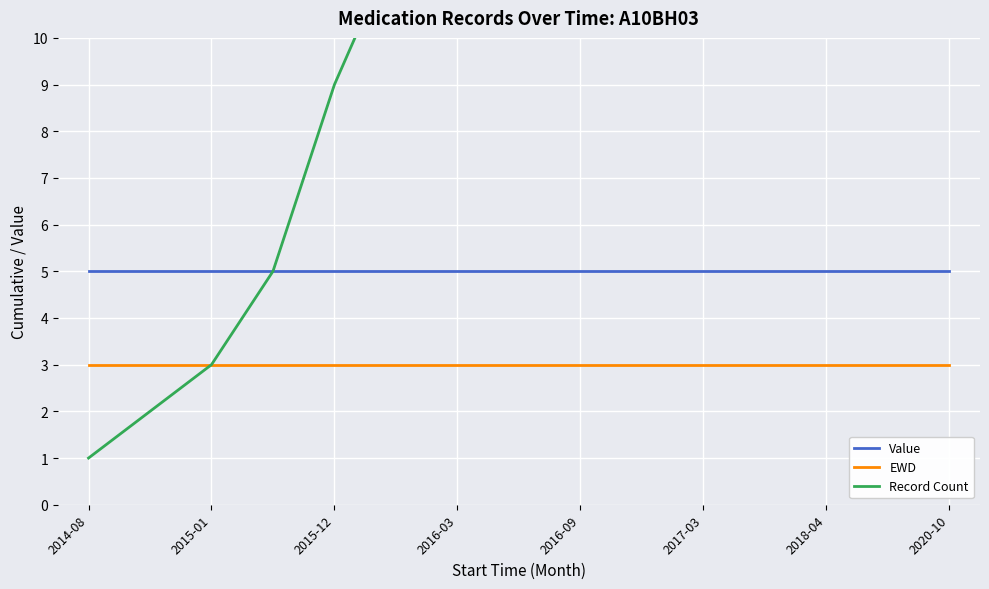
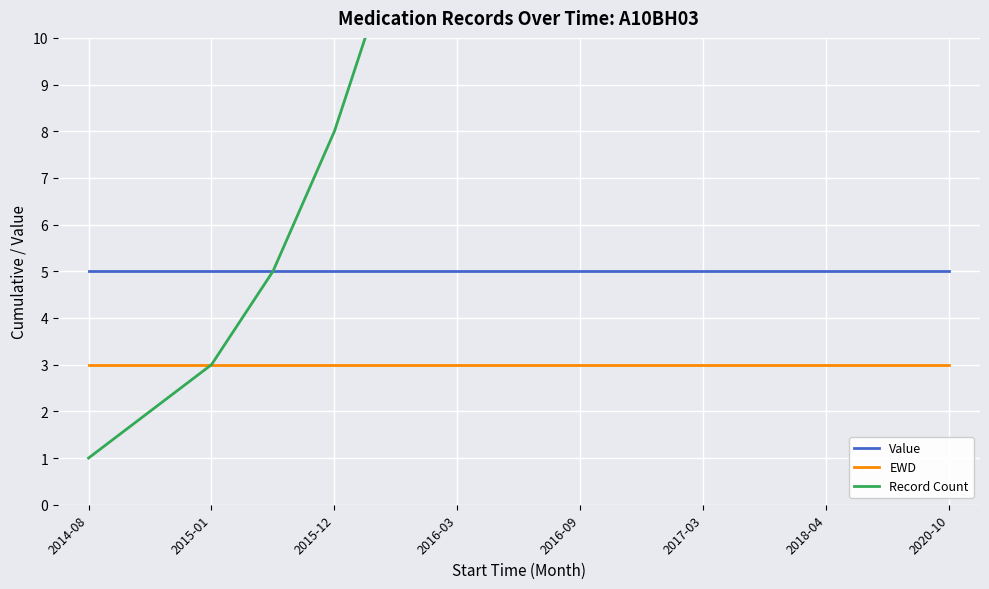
  {
    "Value": {
      "2014-08": 5,
      "2015-01": 5,
      "2015-12": 5,
      "2016-03": 5,
      "2016-09": 5,
      "2017-03": 5,
      "2018-04": 5,
      "2020-10": 5
    },
    "EWD": {
      "2014-08": 3,
      "2015-12": 3,
      "2016-03": 3,
      "2016-09": 3,
      "2017-03": 3,
      "2018-04": 3,
      "2020-10": 3
    },
    "Record Count": {
      "2014-08": 1,
-     "2015-12": 9
+     "2015-12": 8
    }
  }
